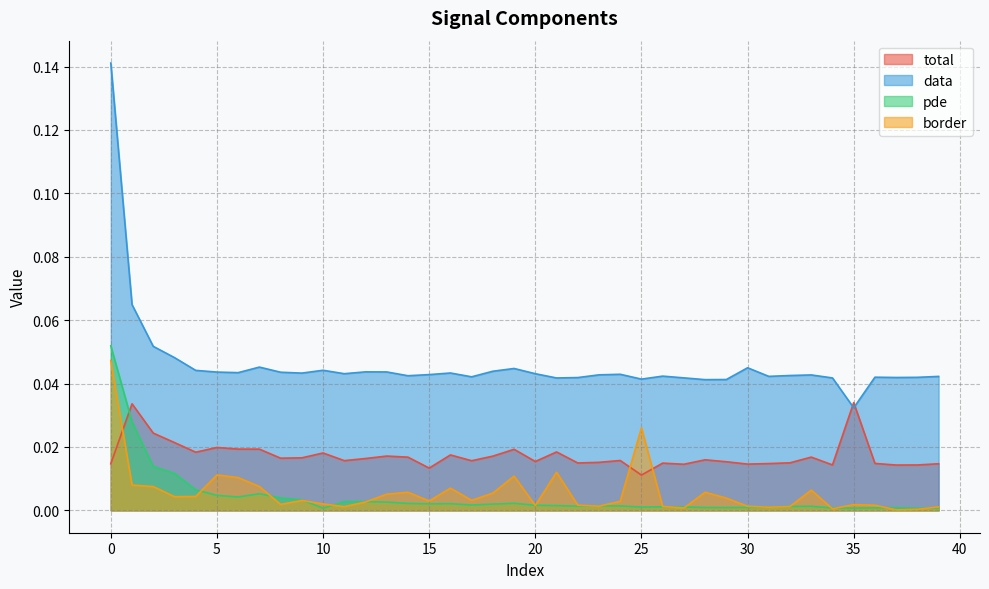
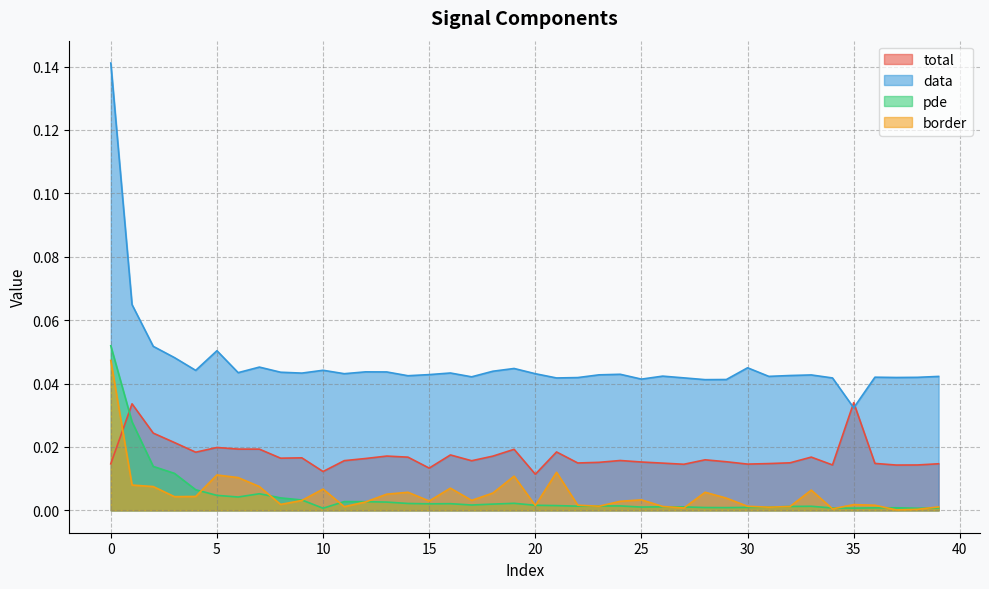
  {
    "total": {
      "0": 0.015,
      "5": 0.020,
-     "10": 0.018,
+     "10": 0.012,
      "15": 0.013,
-     "20": 0.015,
-     "25": 0.011,
+     "20": 0.011,
+     "25": 0.015,
      "30": 0.015,
      "35": 0.034
    },
    "data": {
      "0": 0.141,
-     "5": 0.044,
+     "5": 0.050,
      "10": 0.044,
      "15": 0.043,
      "20": 0.043,
      "25": 0.041,
      "30": 0.045,
      "35": 0.032
    },
    "pde": {
      "0": 0.052,
      "5": 0.005,
      "10": 0.001,
      "15": 0.002,
      "25": 0.001,
      "35": 0.001
    },
    "border": {
      "0": 0.047,
      "5": 0.011,
-     "10": 0.002,
+     "10": 0.007,
      "15": 0.003,
-     "25": 0.026,
+     "25": 0.003,
      "35": 0.002
    }
  }
